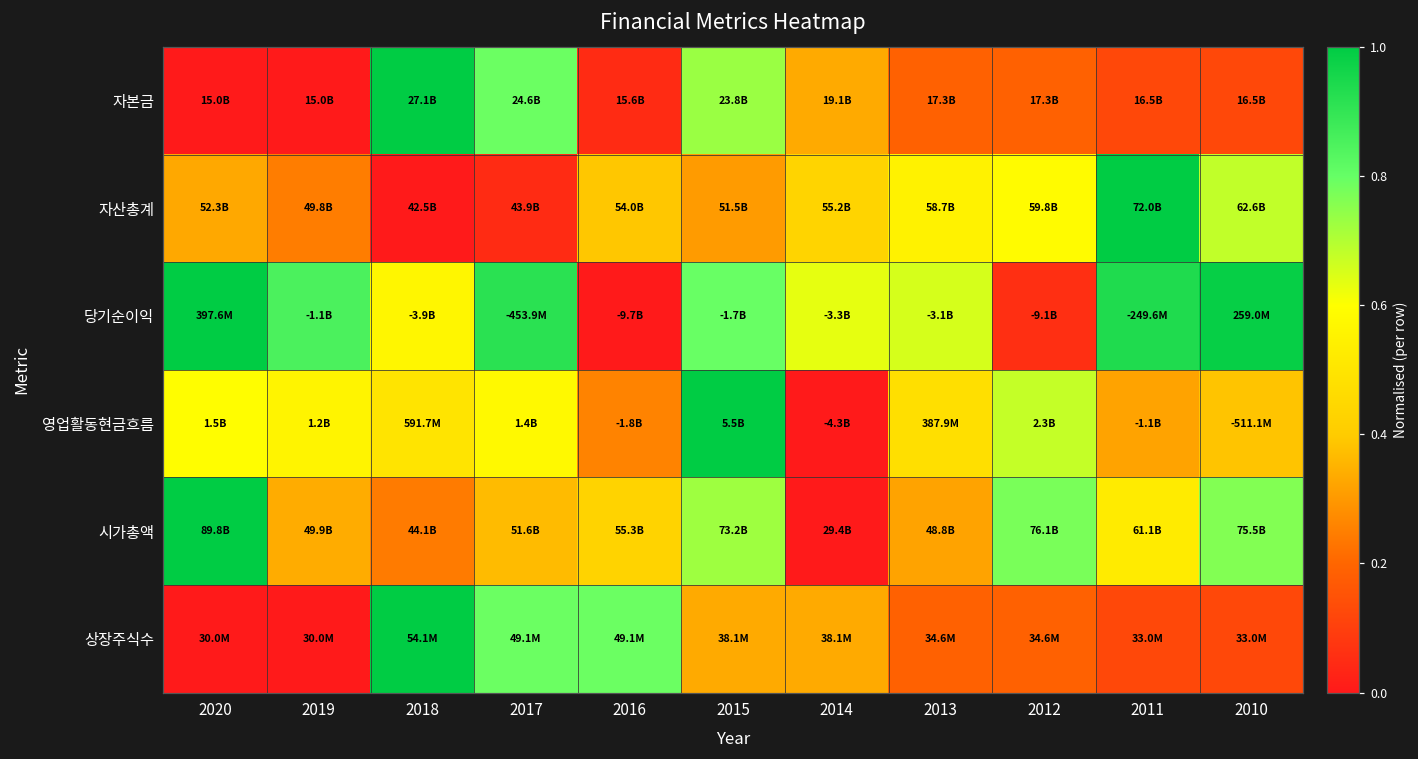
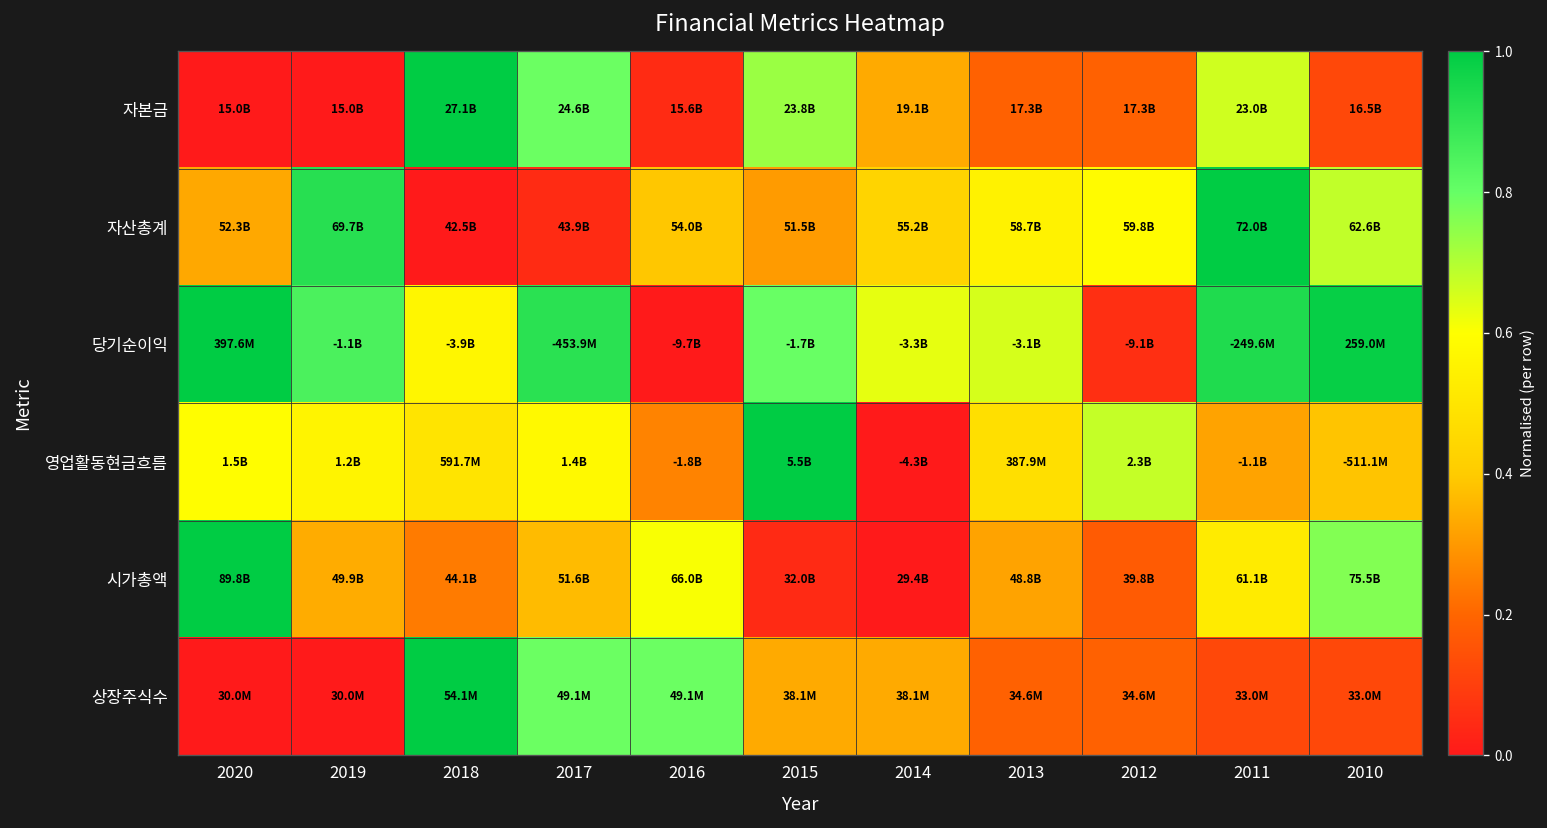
  {
    "자본금": {
      "2020": "15.0B",
      "2019": "15.0B",
      "2018": "27.1B",
      "2017": "24.6B",
      "2016": "15.6B",
      "2015": "23.8B",
      "2014": "19.1B",
      "2013": "17.3B",
      "2012": "17.3B",
-     "2011": "16.5B",
+     "2011": "23.0B",
      "2010": "16.5B"
    },
    "자산총계": {
      "2020": "52.3B",
-     "2019": "49.8B",
+     "2019": "69.7B",
      "2018": "42.5B",
      "2017": "43.9B",
      "2016": "54.0B",
      "2015": "51.5B",
      "2014": "55.2B",
      "2013": "58.7B",
      "2012": "59.8B",
      "2011": "72.0B",
      "2010": "62.6B"
    },
    "당기순이익": {
      "2020": "397.6M",
      "2019": "-1.1B",
      "2018": "-3.9B",
      "2017": "-453.9M",
      "2016": "-9.7B",
      "2015": "-1.7B",
      "2014": "-3.3B",
      "2013": "-3.1B",
      "2012": "-9.1B",
      "2011": "-249.6M",
      "2010": "259.0M"
    },
    "영업활동현금흐름": {
      "2020": "1.5B",
      "2019": "1.2B",
      "2018": "591.7M",
      "2017": "1.4B",
      "2016": "-1.8B",
      "2015": "5.5B",
      "2014": "-4.3B",
      "2013": "387.9M",
      "2012": "2.3B",
      "2011": "-1.1B",
      "2010": "-511.1M"
    },
    "시가총액": {
      "2020": "89.8B",
      "2019": "49.9B",
      "2018": "44.1B",
      "2017": "51.6B",
-     "2016": "55.3B",
-     "2015": "73.2B",
+     "2016": "66.0B",
+     "2015": "32.0B",
      "2014": "29.4B",
      "2013": "48.8B",
-     "2012": "76.1B",
+     "2012": "39.8B",
      "2011": "61.1B",
      "2010": "75.5B"
    },
    "상장주식수": {
      "2020": "30.0M",
      "2019": "30.0M",
      "2018": "54.1M",
      "2017": "49.1M",
      "2016": "49.1M",
      "2015": "38.1M",
      "2014": "38.1M",
      "2013": "34.6M",
      "2012": "34.6M",
      "2011": "33.0M",
      "2010": "33.0M"
    }
  }
